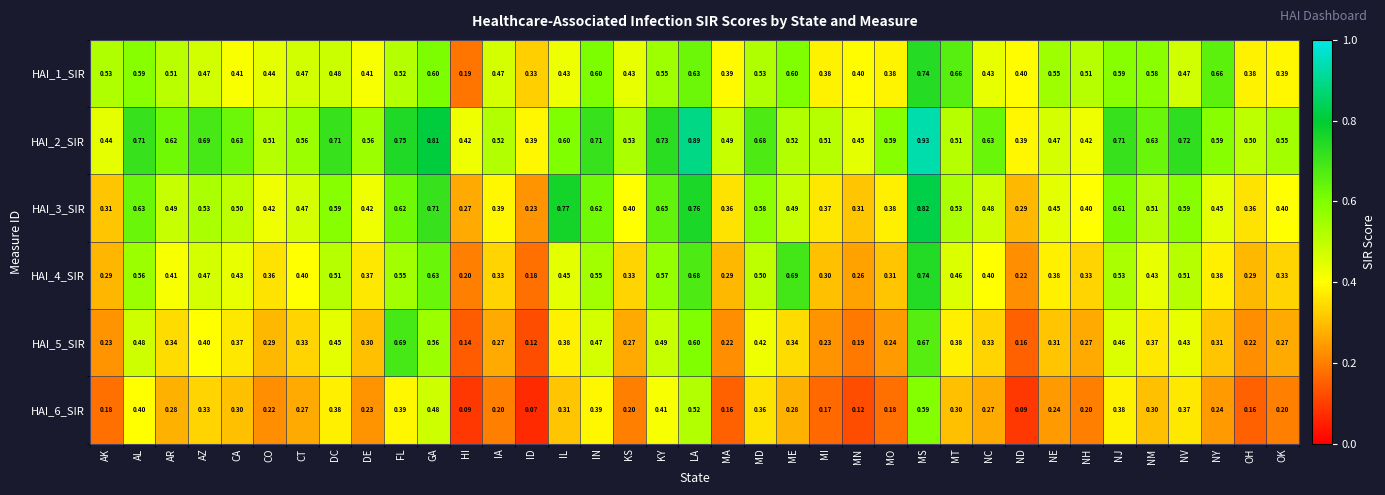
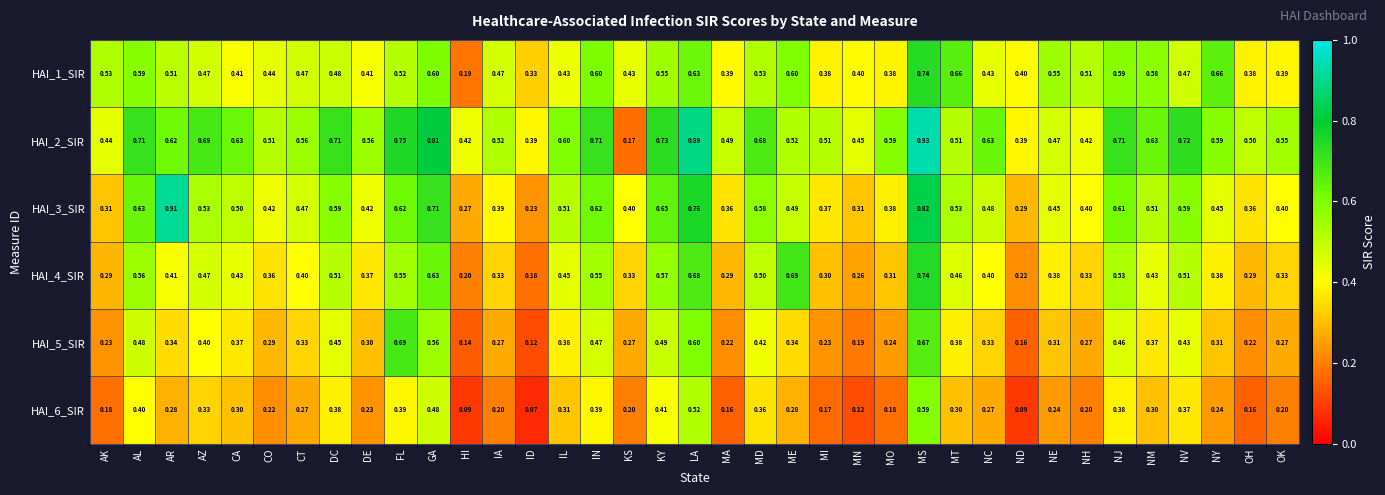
  {
    "HAI_2_SIR": {
      "AK": 0.44,
      "AL": 0.71,
      "AR": 0.62,
      "AZ": 0.69,
      "CA": 0.63,
      "CO": 0.51,
      "CT": 0.56,
      "DC": 0.71,
      "DE": 0.56,
      "FL": 0.75,
      "GA": 0.81,
      "HI": 0.42,
      "IA": 0.52,
      "ID": 0.39,
      "IL": 0.60,
      "IN": 0.71,
-     "KS": 0.53,
+     "KS": 0.17,
      "KY": 0.73,
      "LA": 0.89,
      "MA": 0.49,
      "MD": 0.68,
      "ME": 0.52,
      "MI": 0.51,
      "MN": 0.45,
      "MO": 0.59,
      "MS": 0.93,
      "MT": 0.51,
      "NC": 0.63,
      "ND": 0.39,
      "NE": 0.47,
      "NH": 0.42,
      "NJ": 0.71,
      "NM": 0.63,
      "NV": 0.72,
      "NY": 0.59,
      "OH": 0.50,
      "OK": 0.55
    },
    "HAI_3_SIR": {
      "AK": 0.31,
      "AL": 0.63,
-     "AR": 0.49,
+     "AR": 0.91,
      "AZ": 0.53,
      "CA": 0.50,
      "CO": 0.42,
      "CT": 0.47,
      "DC": 0.59,
      "DE": 0.42,
      "FL": 0.62,
      "GA": 0.71,
      "HI": 0.27,
      "IA": 0.39,
      "ID": 0.23,
-     "IL": 0.77,
+     "IL": 0.51,
      "IN": 0.62,
      "KS": 0.40,
      "KY": 0.65,
      "LA": 0.76,
      "MA": 0.36,
      "MD": 0.58,
      "ME": 0.49,
      "MI": 0.37,
      "MN": 0.31,
      "MO": 0.38,
      "MS": 0.82,
      "MT": 0.53,
      "NC": 0.48,
      "ND": 0.29,
      "NE": 0.45,
      "NH": 0.40,
      "NJ": 0.61,
      "NM": 0.51,
      "NV": 0.59,
      "NY": 0.45,
      "OH": 0.36,
      "OK": 0.40
    }
  }
